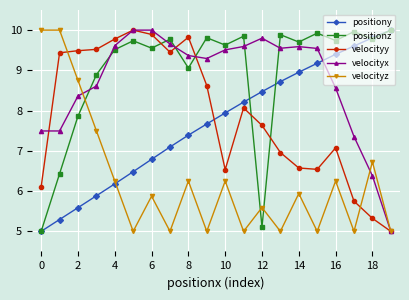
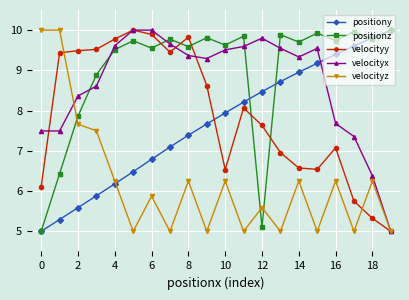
  {
    "positiony": {
      "2": 5.6,
      "4": 6.2,
      "6": 6.8,
      "8": 7.4,
      "10": 7.9,
      "12": 8.5,
      "14": 9.0
    },
    "positionz": {
      "2": 7.9,
      "4": 9.5,
      "6": 9.6,
-     "8": 9.1,
+     "8": 9.6,
      "10": 9.6,
      "12": 5.1,
      "14": 9.7
    },
    "velocityy": {
      "0": 6.1,
      "2": 9.5,
      "4": 9.8,
      "6": 9.9,
      "8": 9.8,
      "10": 6.5,
      "12": 7.6,
      "14": 6.6,
      "16": 7.1,
      "18": 5.3
    },
    "velocityx": {
      "0": 7.5,
      "2": 8.4,
      "4": 9.6,
      "6": 10.0,
      "8": 9.4,
      "10": 9.5,
      "12": 9.8,
-     "14": 9.6,
-     "16": 8.6,
+     "14": 9.3,
+     "16": 7.7,
      "18": 6.4
    },
    "velocityz": {
      "0": 10.0,
-     "2": 8.8,
+     "2": 7.7,
      "4": 6.3,
      "6": 5.9,
      "8": 6.3,
      "10": 6.3,
      "12": 5.6,
-     "14": 5.9,
+     "14": 6.3,
      "16": 6.3,
-     "18": 6.7
+     "18": 6.3
    }
  }
